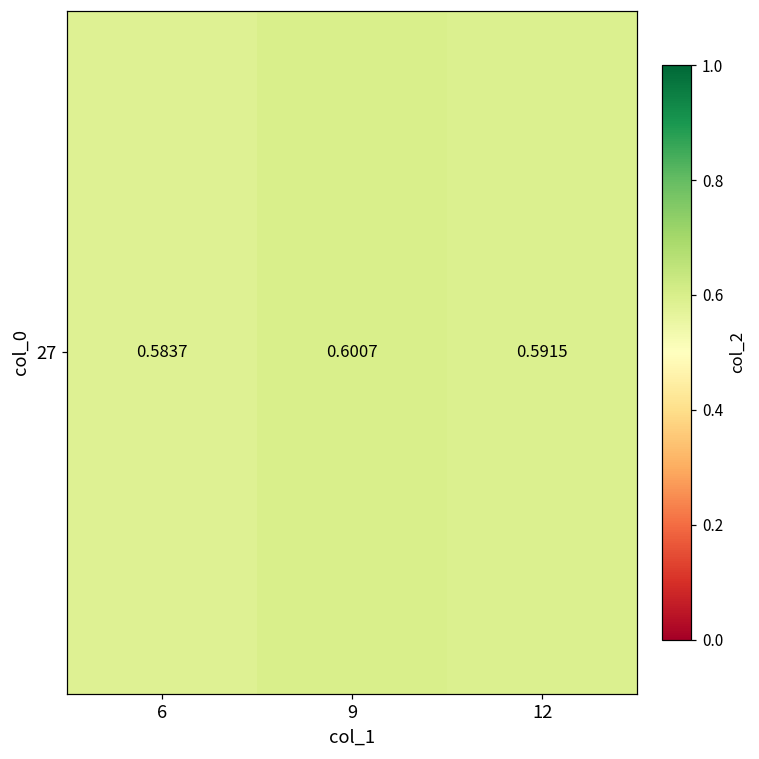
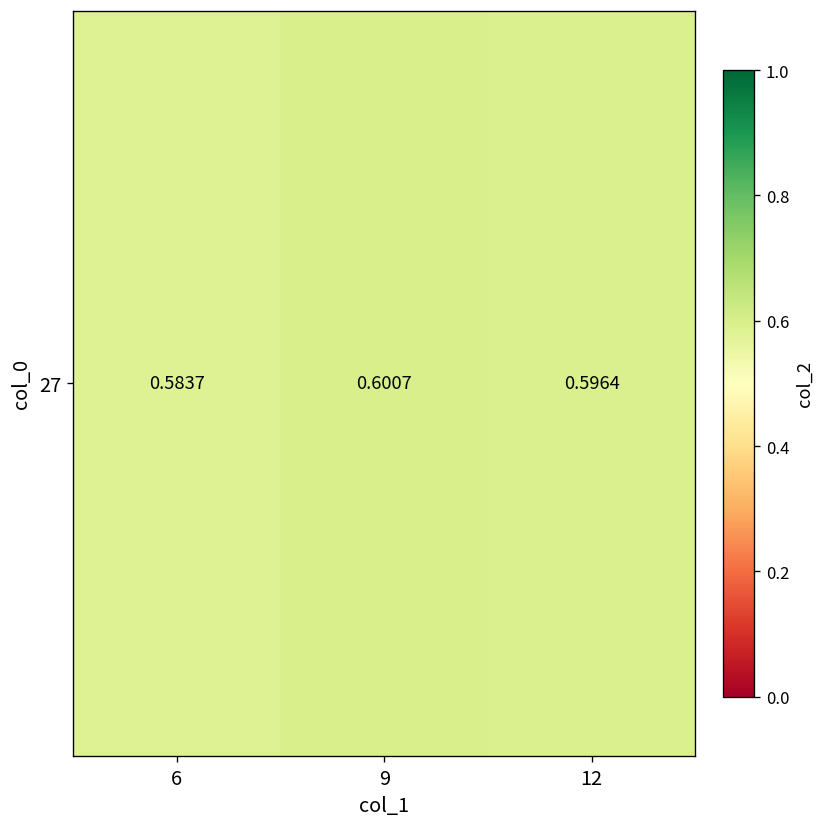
  {
    "27": {
      "6": 0.5837,
      "9": 0.6007,
-     "12": 0.5915
+     "12": 0.5964
    }
  }
